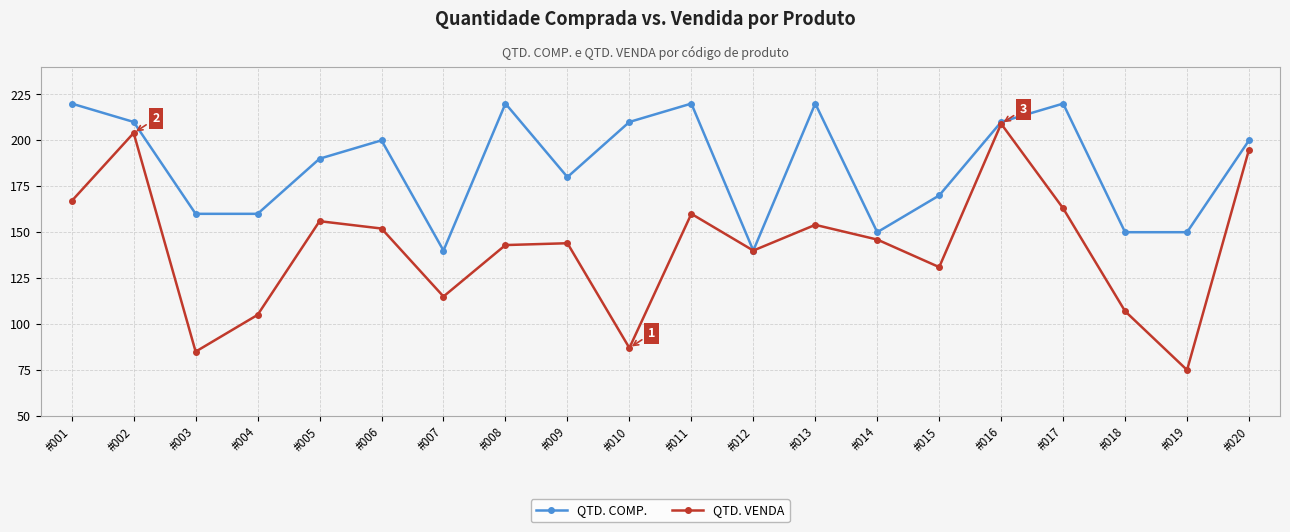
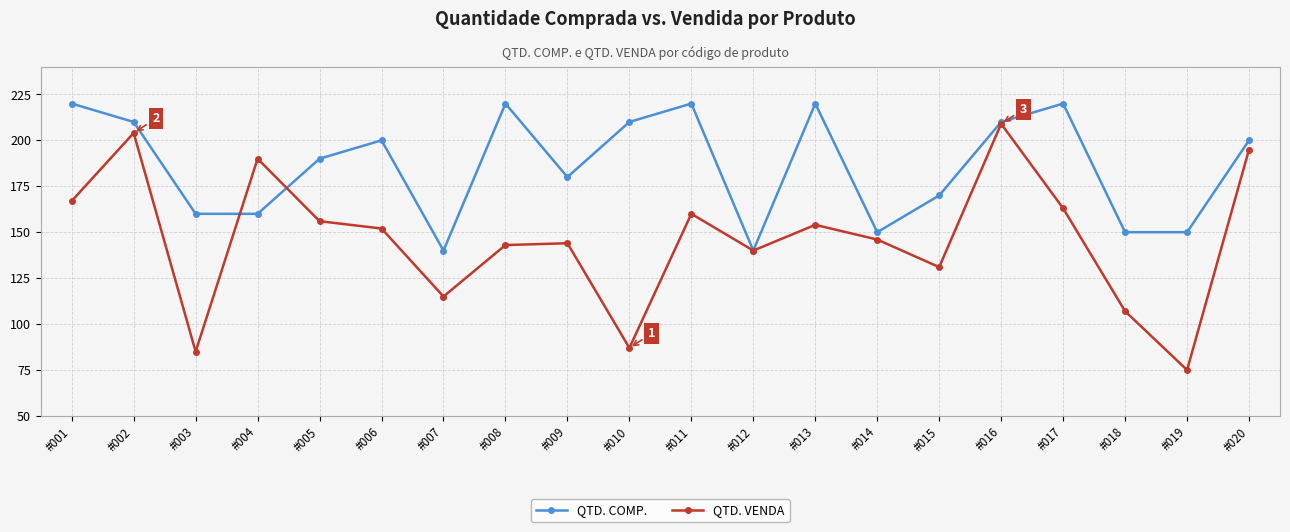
  {
    "QTD. COMP.": {
      "#001": 220,
      "#003": 160,
      "#004": 160,
      "#005": 190,
      "#006": 200,
      "#007": 140,
      "#008": 220,
      "#009": 180,
      "#010": 210,
      "#011": 220,
      "#013": 220,
      "#014": 150,
      "#015": 170,
      "#017": 220,
      "#018": 150,
      "#019": 150,
      "#020": 200
    },
    "QTD. VENDA": {
      "#001": 167,
      "#002": 204,
      "#003": 85,
-     "#004": 105,
+     "#004": 190,
      "#005": 156,
      "#006": 152,
      "#007": 115,
      "#008": 143,
      "#009": 144,
      "#011": 160,
      "#013": 154,
      "#014": 146,
      "#015": 131,
      "#017": 163,
      "#018": 107,
      "#019": 75,
      "#020": 195
    }
  }
